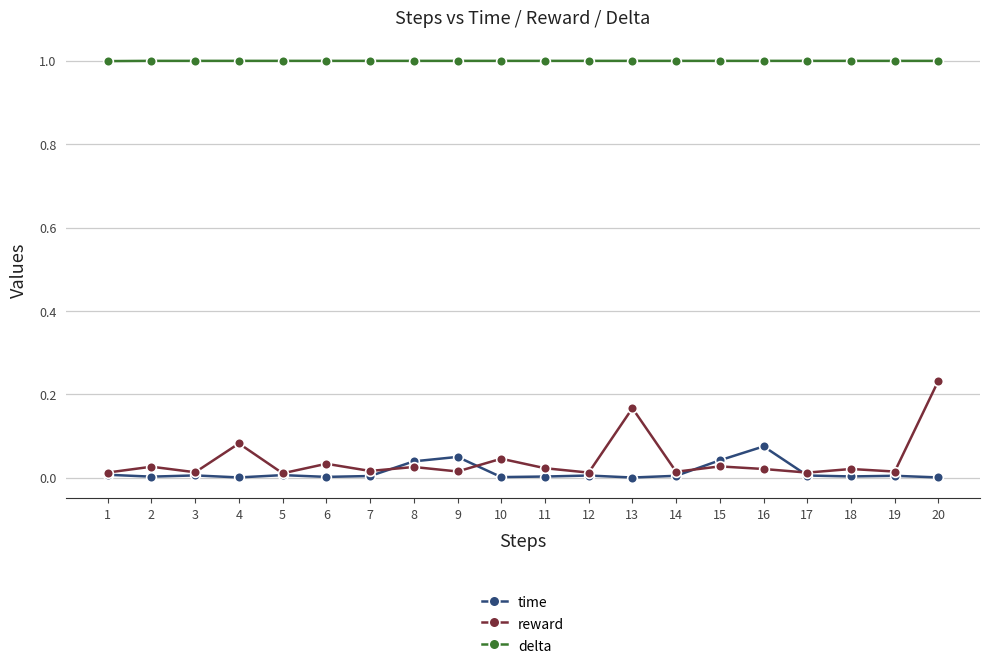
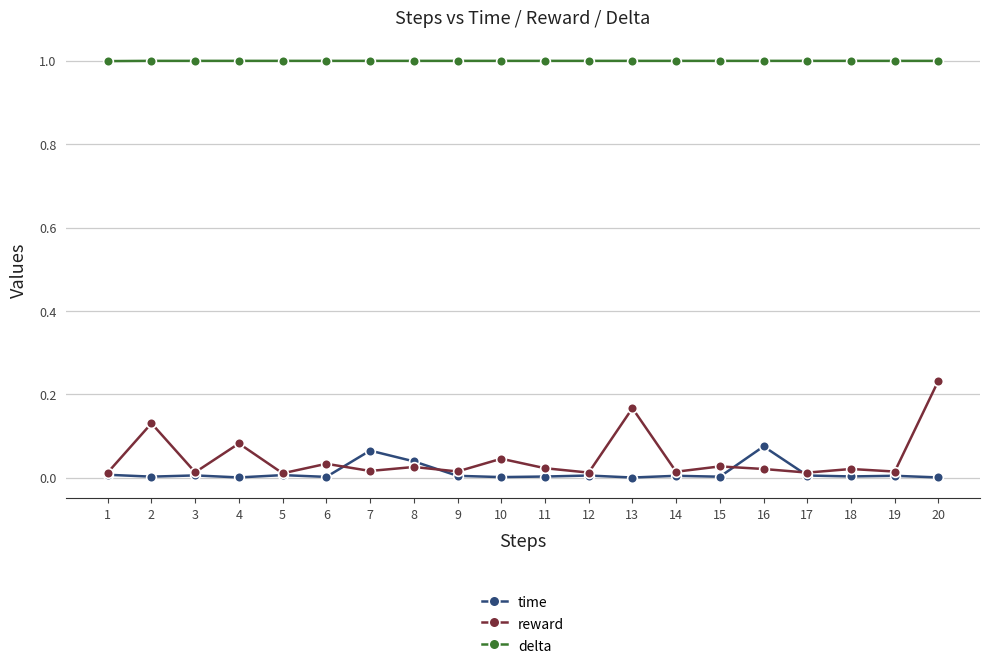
  {
    "time": {
      "2": 0.00,
      "3": 0.01,
      "4": 0.00,
      "6": 0.00,
-     "7": 0.00,
+     "7": 0.06,
      "8": 0.04,
-     "9": 0.05,
+     "9": 0.00,
      "10": 0.00,
      "11": 0.00,
      "12": 0.01,
      "13": 0.00,
      "14": 0.00,
-     "15": 0.04,
+     "15": 0.00,
      "16": 0.08,
      "17": 0.01,
      "18": 0.00,
      "19": 0.00,
      "20": 0.00
    },
    "reward": {
-     "2": 0.03,
+     "2": 0.13,
      "3": 0.01,
      "4": 0.08,
      "6": 0.03,
      "7": 0.02,
      "8": 0.03,
      "9": 0.01,
      "10": 0.05,
      "11": 0.02,
      "12": 0.01,
      "13": 0.17,
      "14": 0.01,
      "15": 0.03,
      "16": 0.02,
      "17": 0.01,
      "18": 0.02,
      "19": 0.01,
      "20": 0.23
    },
    "delta": {
      "1": 1.00,
      "2": 1.00,
      "3": 1.00,
      "4": 1.00,
      "5": 1.00,
      "6": 1.00,
      "7": 1.00,
      "8": 1.00,
      "9": 1.00,
      "10": 1.00,
      "11": 1.00,
      "12": 1.00,
      "13": 1.00,
      "14": 1.00,
      "15": 1.00,
      "16": 1.00,
      "17": 1.00,
      "18": 1.00,
      "19": 1.00,
      "20": 1.00
    }
  }
